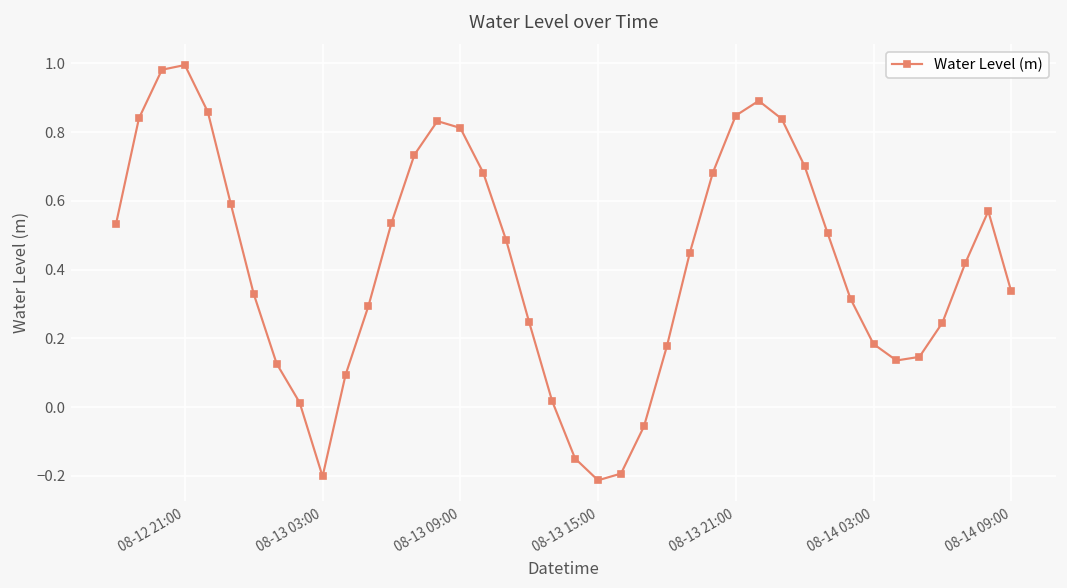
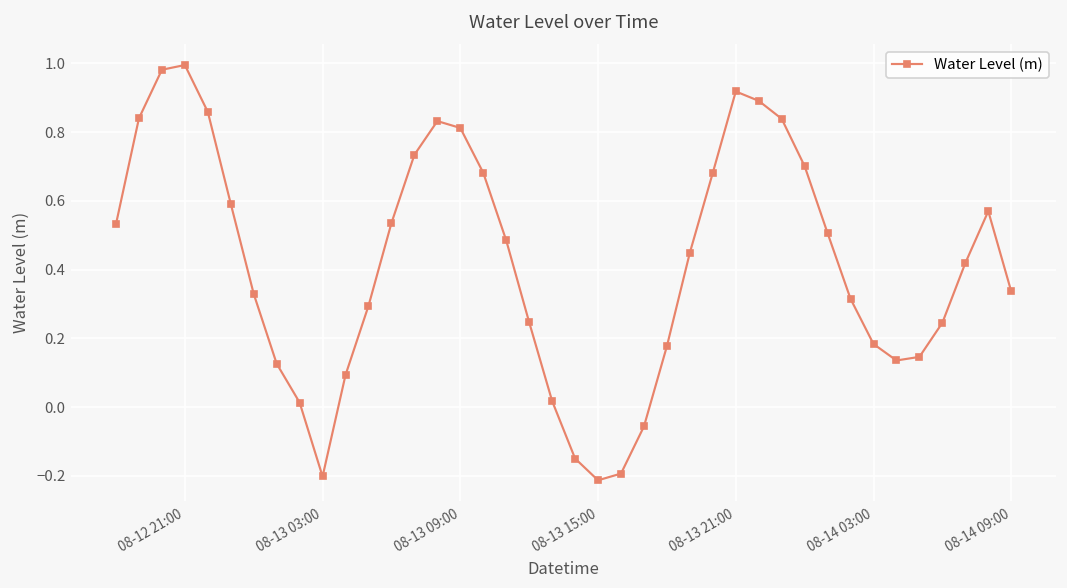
  {
    "08-12 21:00": 1.00,
    "08-13 03:00": -0.20,
    "08-13 09:00": 0.81,
    "08-13 15:00": -0.21,
-   "08-13 21:00": 0.85,
+   "08-13 21:00": 0.92,
    "08-14 03:00": 0.18,
    "08-14 09:00": 0.34
  }
